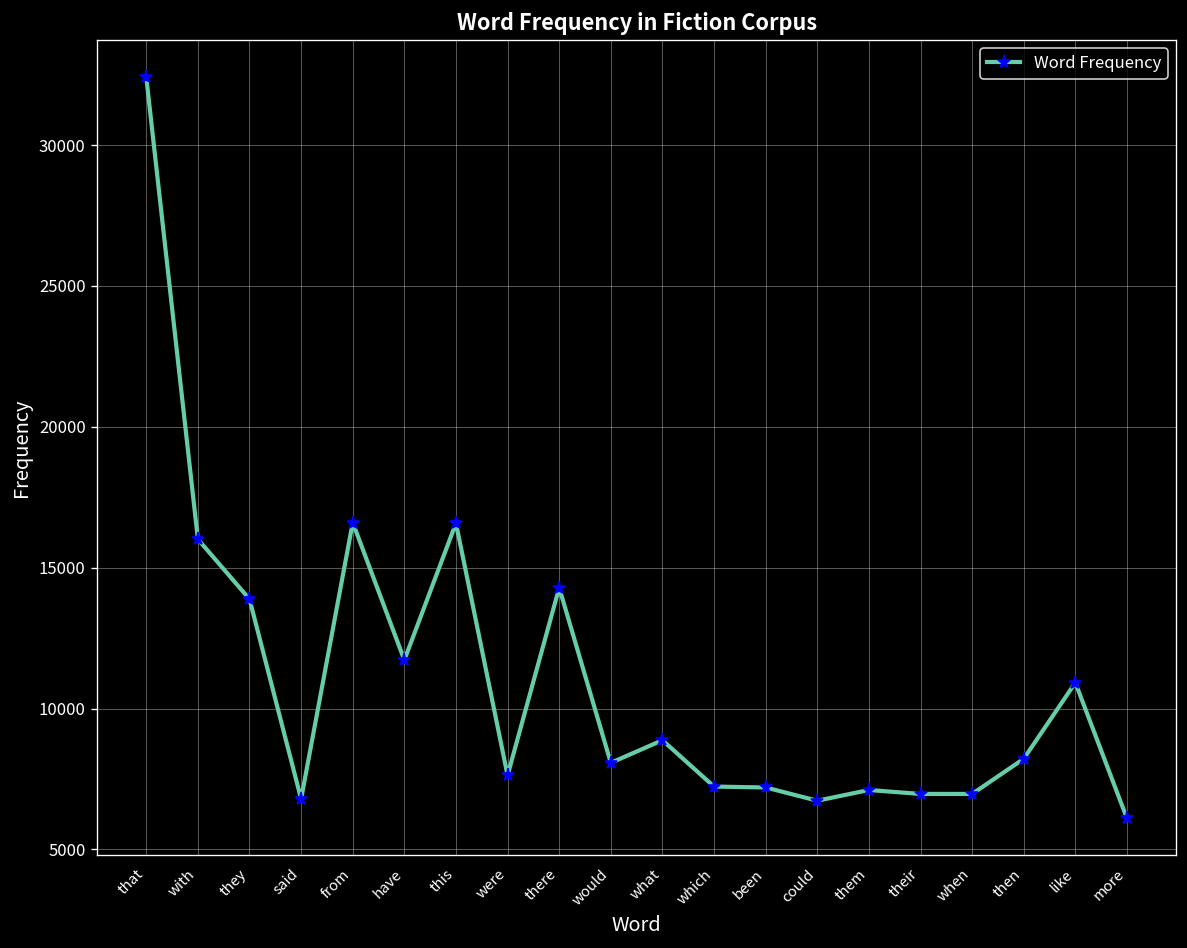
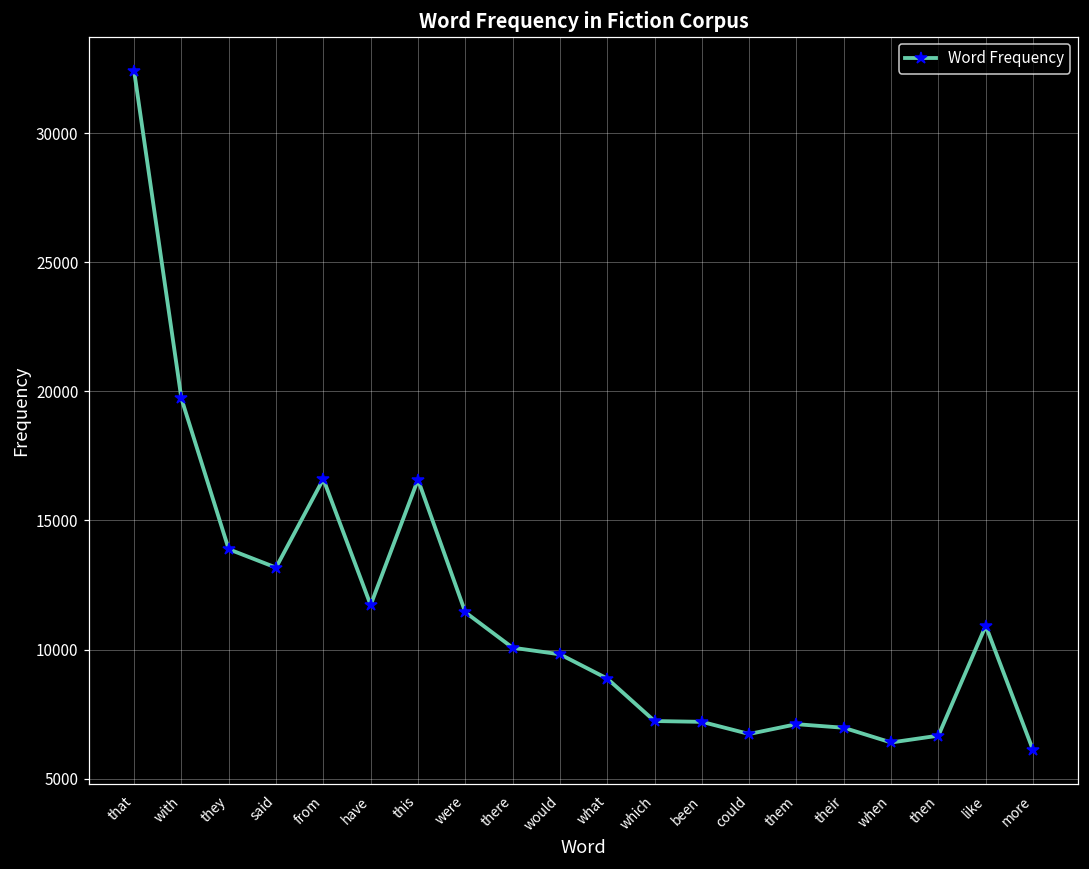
  {
    "that": 32400,
-   "with": 16000,
+   "with": 19700,
    "they": 13900,
-   "said": 6800,
+   "said": 13200,
    "from": 16600,
    "have": 11700,
    "this": 16600,
-   "were": 7600,
-   "there": 14300,
-   "would": 8100,
+   "were": 11400,
+   "there": 10100,
+   "would": 9800,
    "what": 8900,
    "which": 7200,
    "been": 7200,
    "could": 6700,
    "them": 7100,
    "their": 7000,
-   "when": 7000,
-   "then": 8200,
+   "when": 6400,
+   "then": 6700,
    "like": 10900,
    "more": 6100
  }
